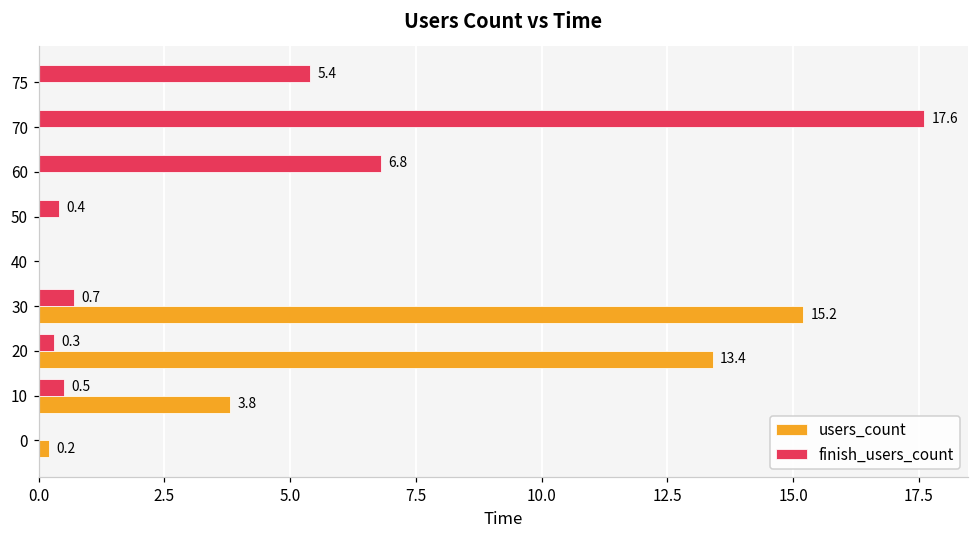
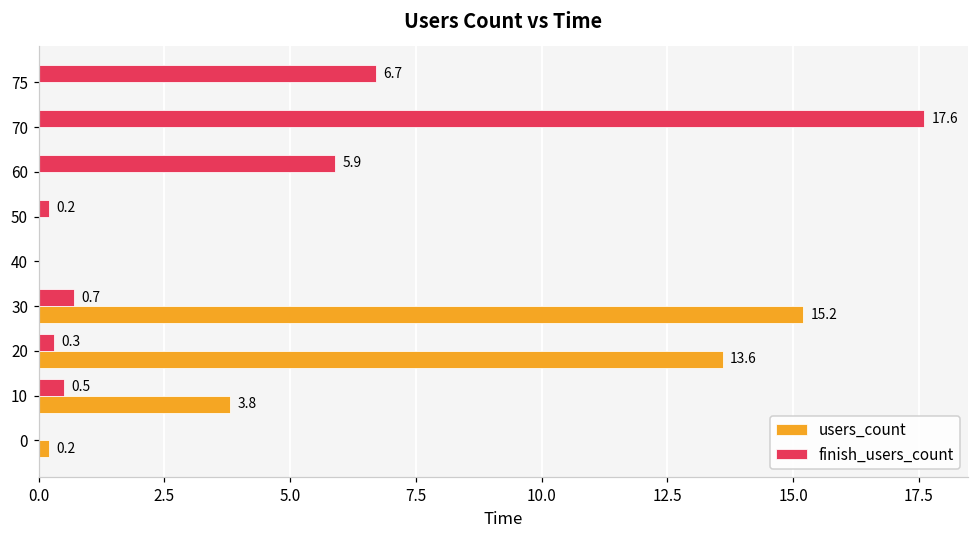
  {
    "users_count": {
      "30": 15.2,
-     "20": 13.4,
+     "20": 13.6,
      "10": 3.8,
      "0": 0.2
    },
    "finish_users_count": {
-     "75": 5.4,
+     "75": 6.7,
      "70": 17.6,
-     "60": 6.8,
-     "50": 0.4,
+     "60": 5.9,
+     "50": 0.2,
      "30": 0.7,
      "20": 0.3,
      "10": 0.5
    }
  }
